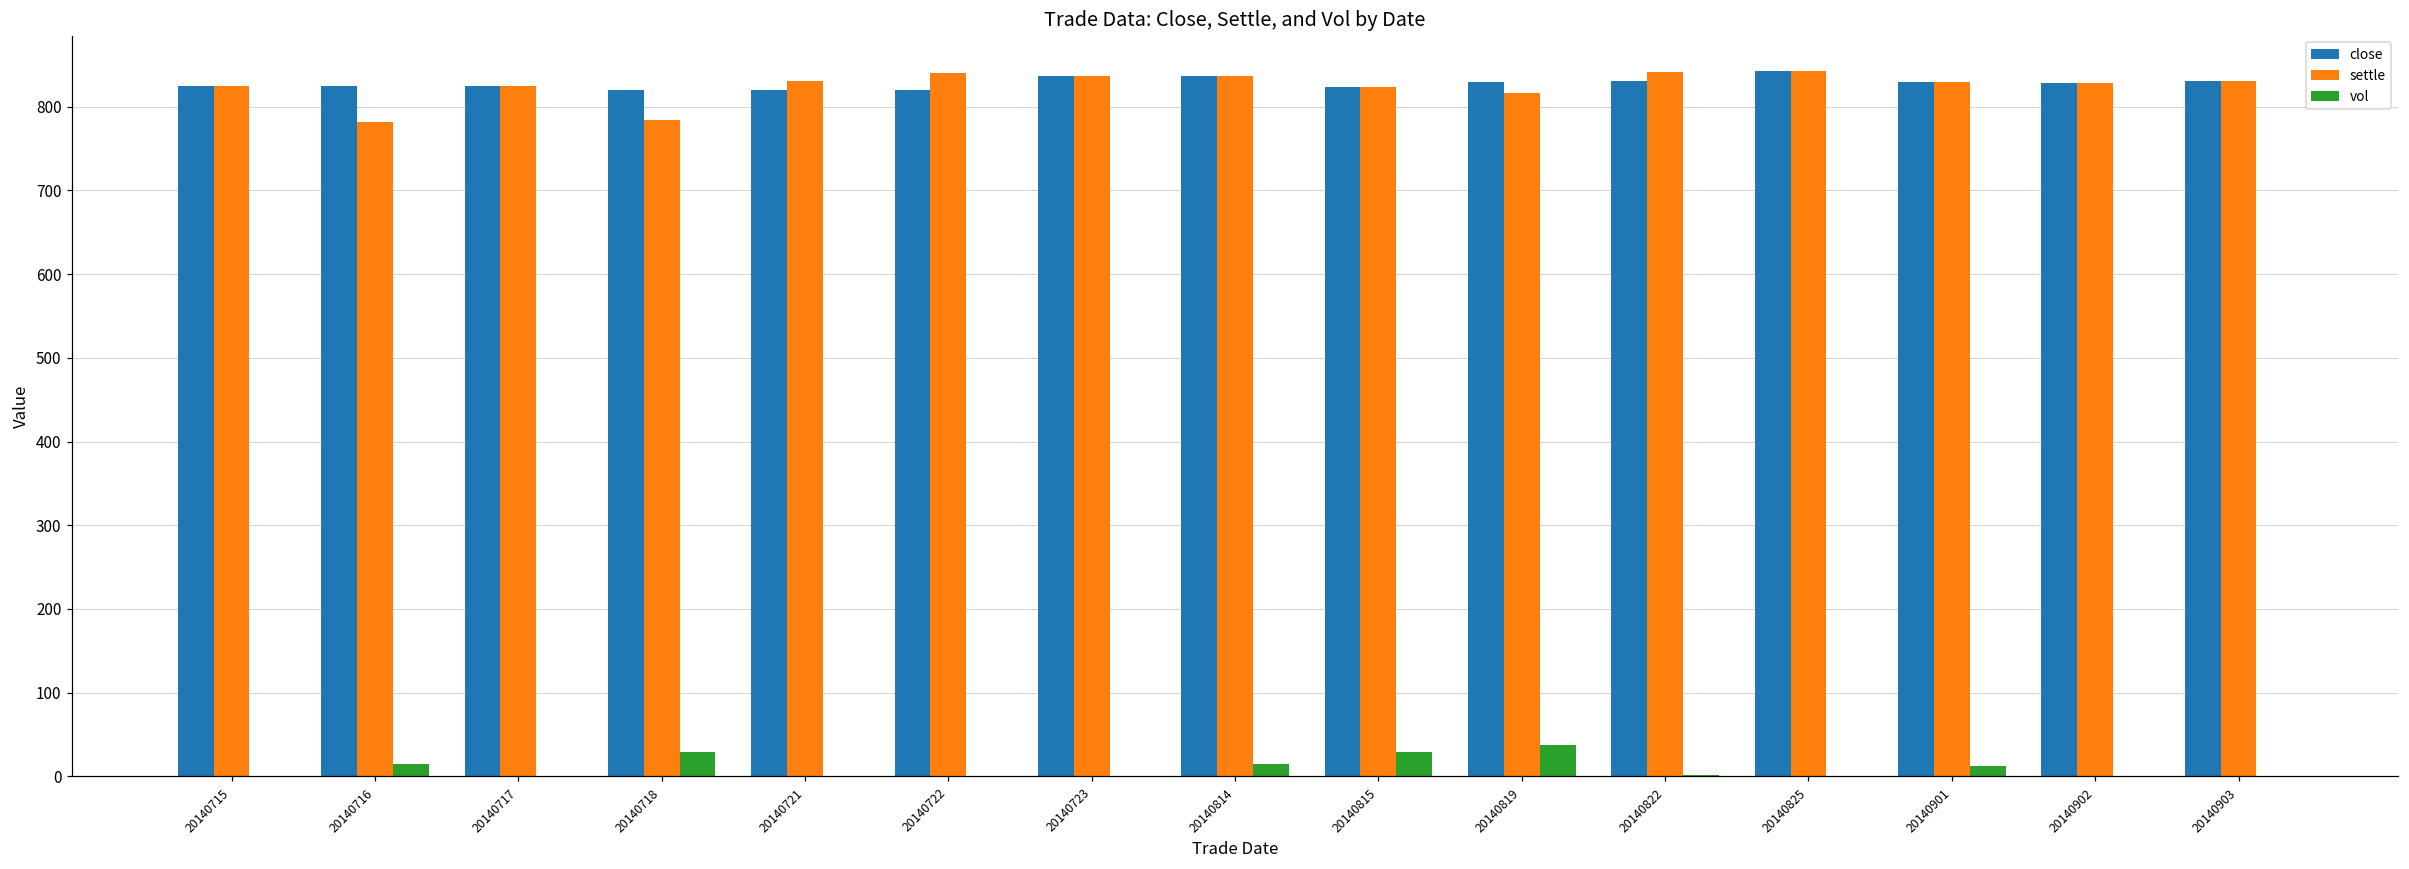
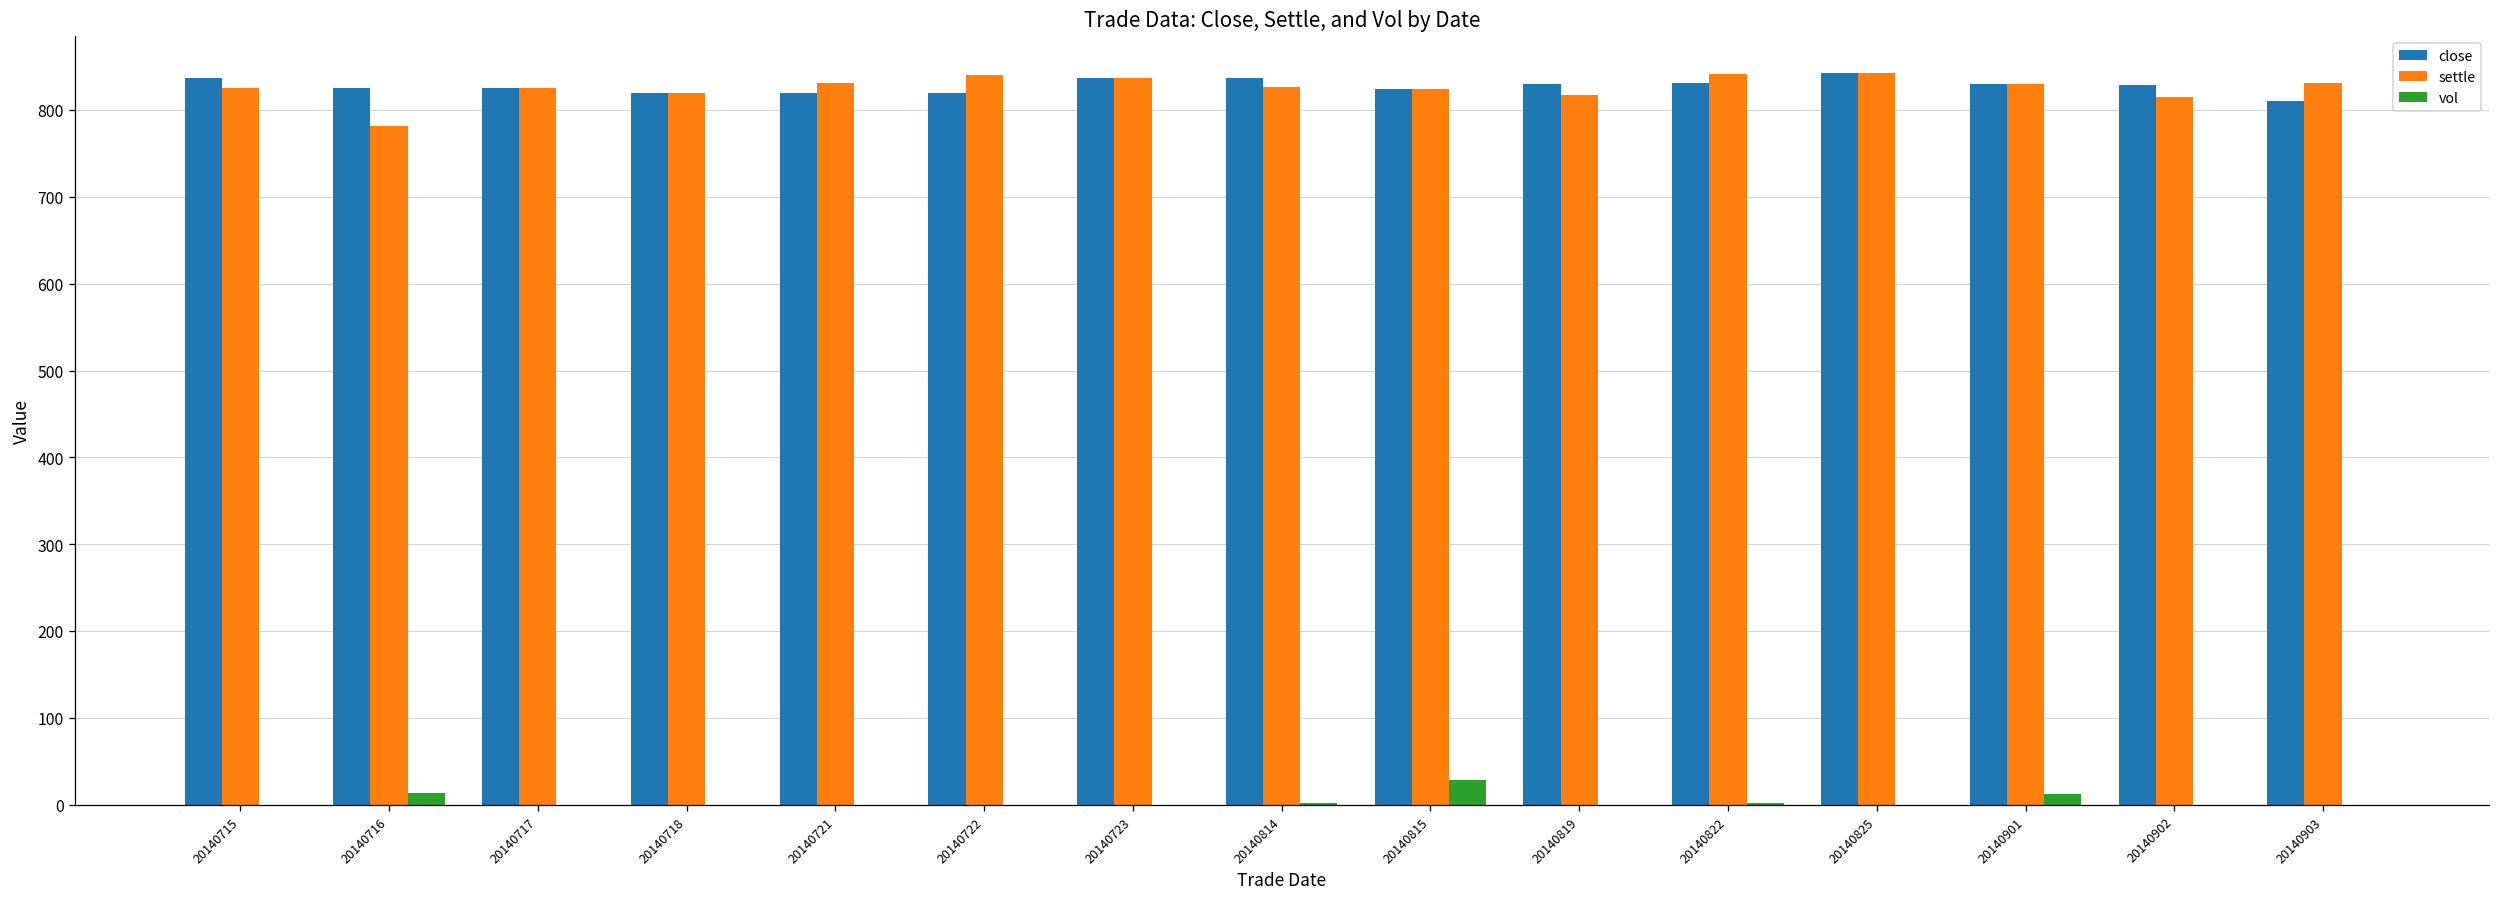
  {
    "close": {
-     "20140715": 830,
+     "20140715": 840,
      "20140716": 830,
      "20140717": 830,
      "20140718": 820,
      "20140721": 820,
      "20140722": 820,
      "20140723": 840,
      "20140814": 840,
      "20140815": 820,
      "20140819": 830,
      "20140822": 830,
      "20140825": 840,
      "20140901": 830,
      "20140902": 830,
-     "20140903": 830
+     "20140903": 810
    },
    "settle": {
      "20140715": 830,
      "20140716": 780,
      "20140717": 830,
-     "20140718": 780,
+     "20140718": 820,
      "20140721": 830,
      "20140722": 840,
      "20140723": 840,
-     "20140814": 840,
+     "20140814": 830,
      "20140815": 820,
      "20140819": 820,
      "20140822": 840,
      "20140825": 840,
      "20140901": 830,
-     "20140902": 830,
+     "20140902": 820,
      "20140903": 830
    },
    "vol": {
      "20140715": 0,
      "20140716": 10,
      "20140717": 0,
-     "20140718": 30,
+     "20140718": 0,
      "20140721": 0,
      "20140722": 0,
      "20140723": 0,
-     "20140814": 10,
+     "20140814": 0,
      "20140815": 30,
-     "20140819": 40,
+     "20140819": 0,
      "20140825": 0,
      "20140901": 10,
      "20140902": 0,
      "20140903": 0
    }
  }
